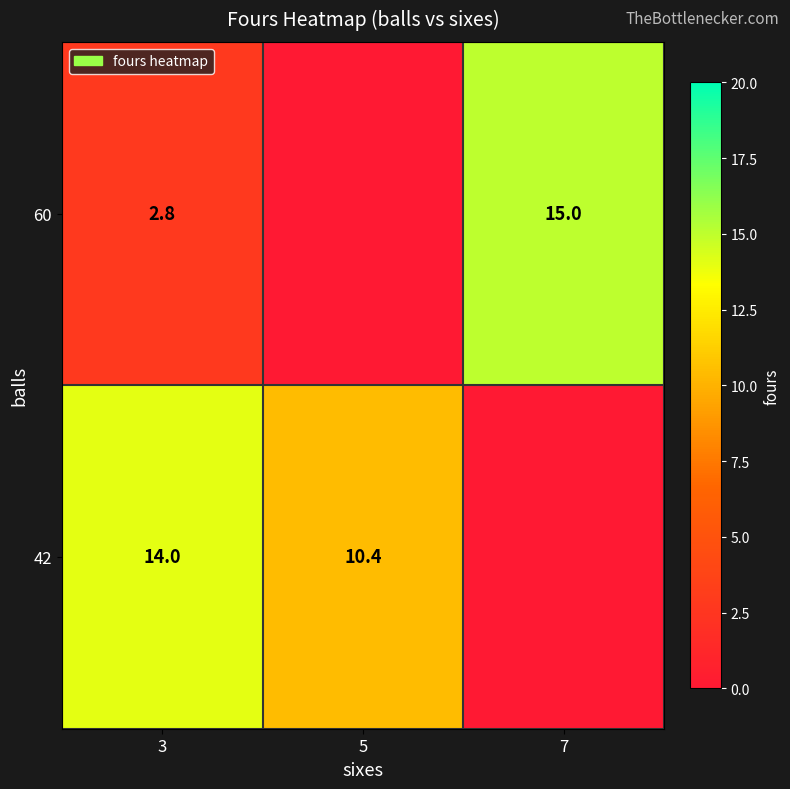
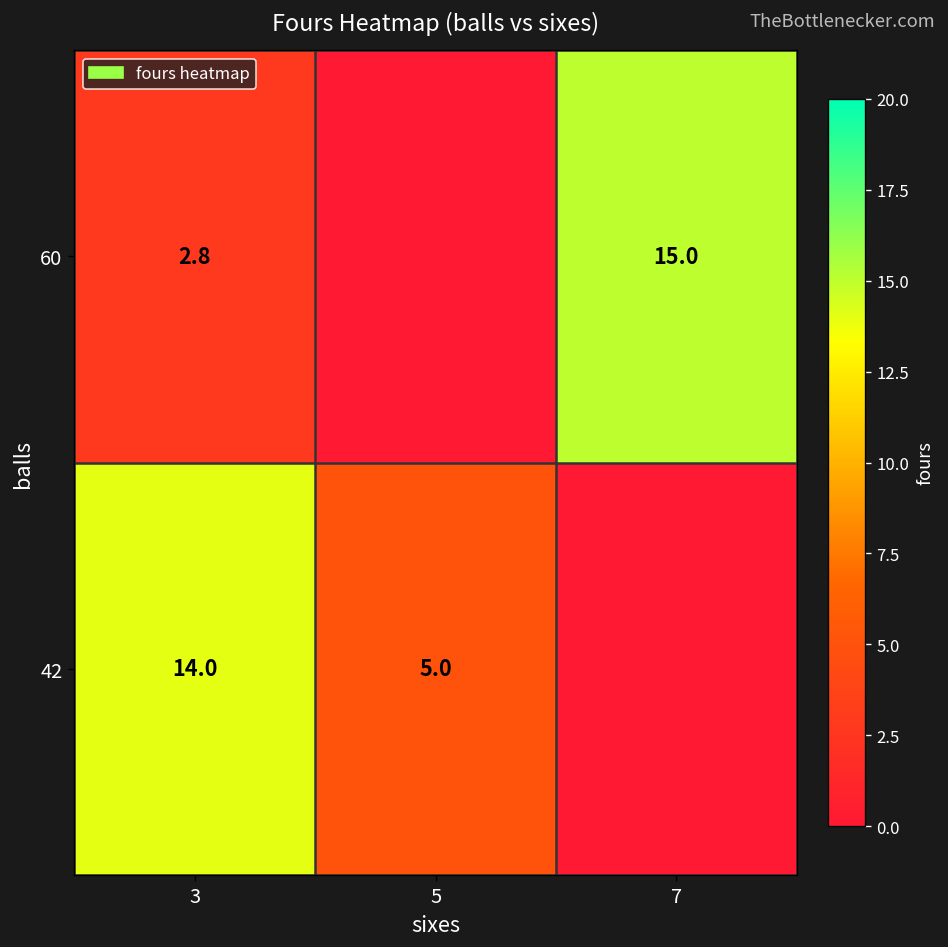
  {
    "60": {
      "3": 2.8,
      "7": 15.0
    },
    "42": {
      "3": 14.0,
-     "5": 10.4
+     "5": 5.0
    }
  }
